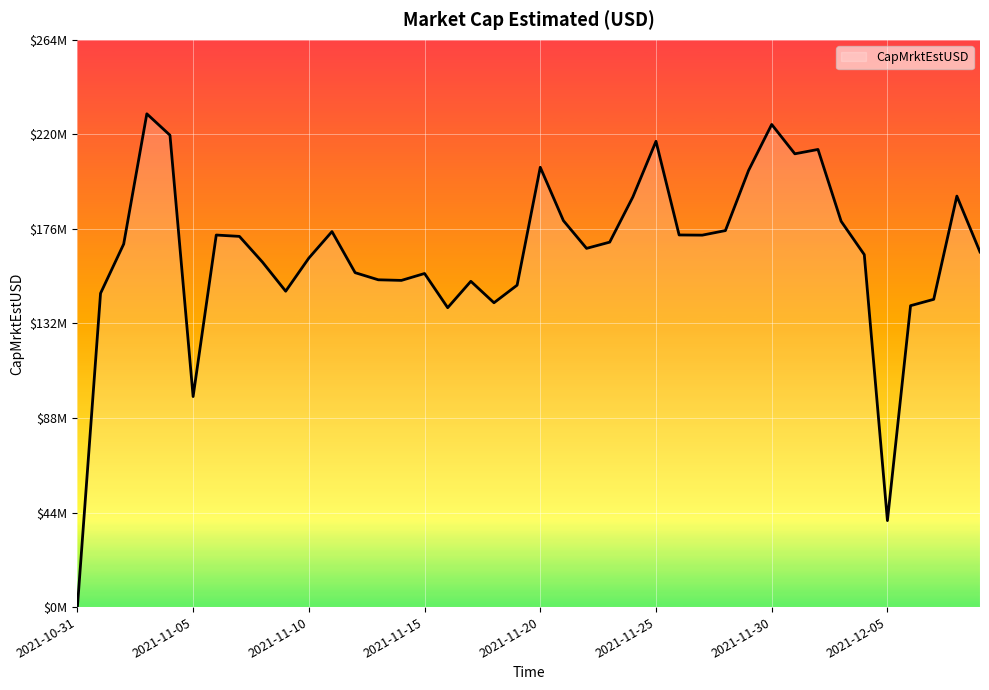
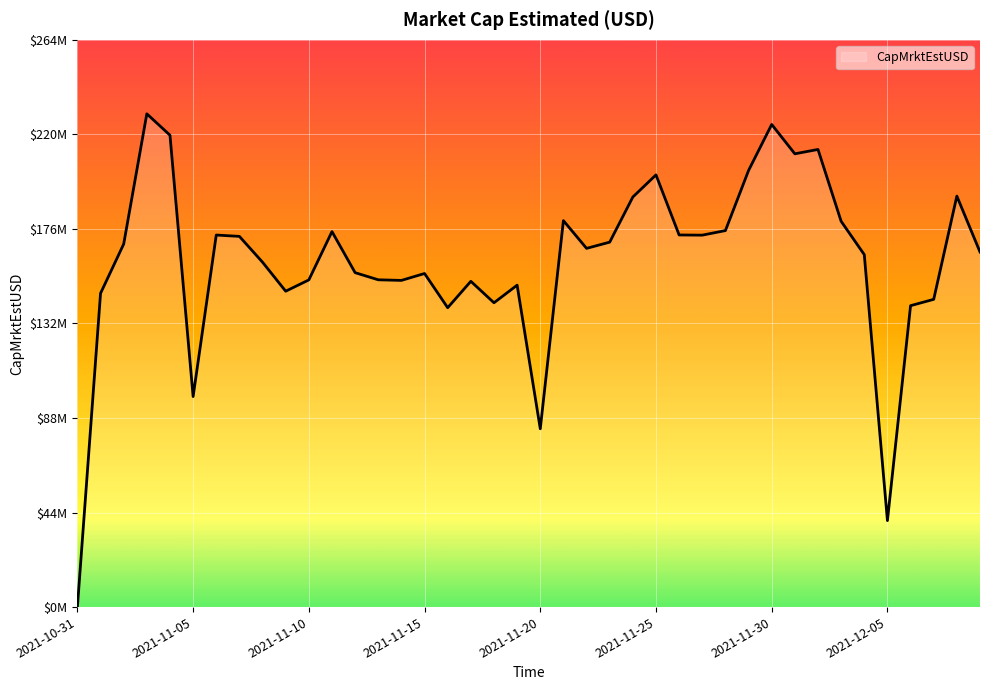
  {
    "2021-10-31": "$0",
    "2021-11-05": "$98000000",
-   "2021-11-10": "$162000000",
+   "2021-11-10": "$152000000",
    "2021-11-15": "$155000000",
-   "2021-11-20": "$205000000",
-   "2021-11-25": "$217000000",
+   "2021-11-20": "$83000000",
+   "2021-11-25": "$201000000",
    "2021-11-30": "$225000000",
    "2021-12-05": "$40000000"
  }
